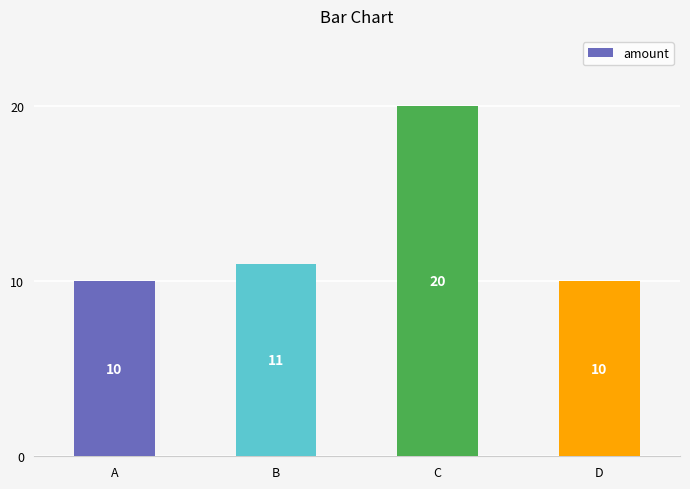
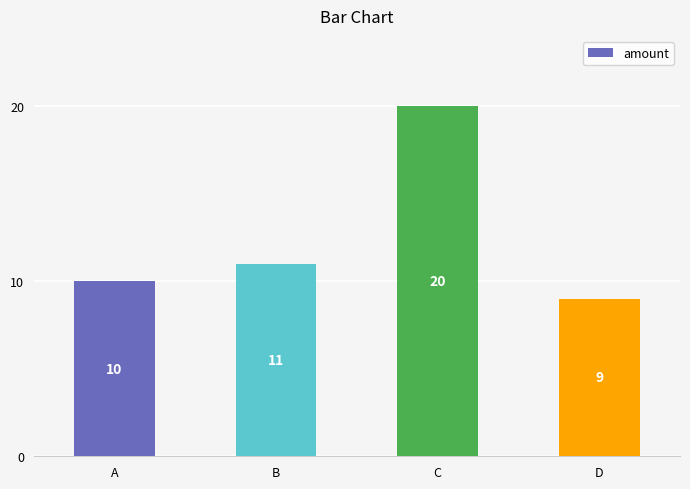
  {
    "A": 10,
    "B": 11,
    "C": 20,
-   "D": 10
+   "D": 9
  }
